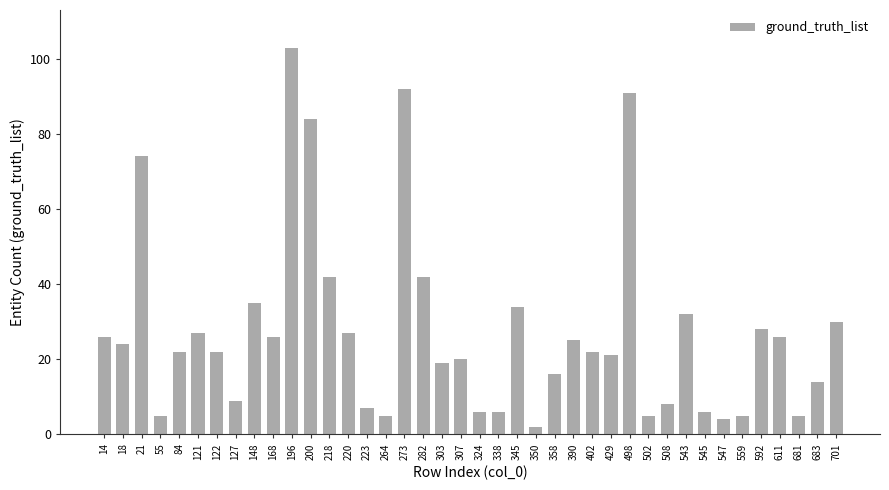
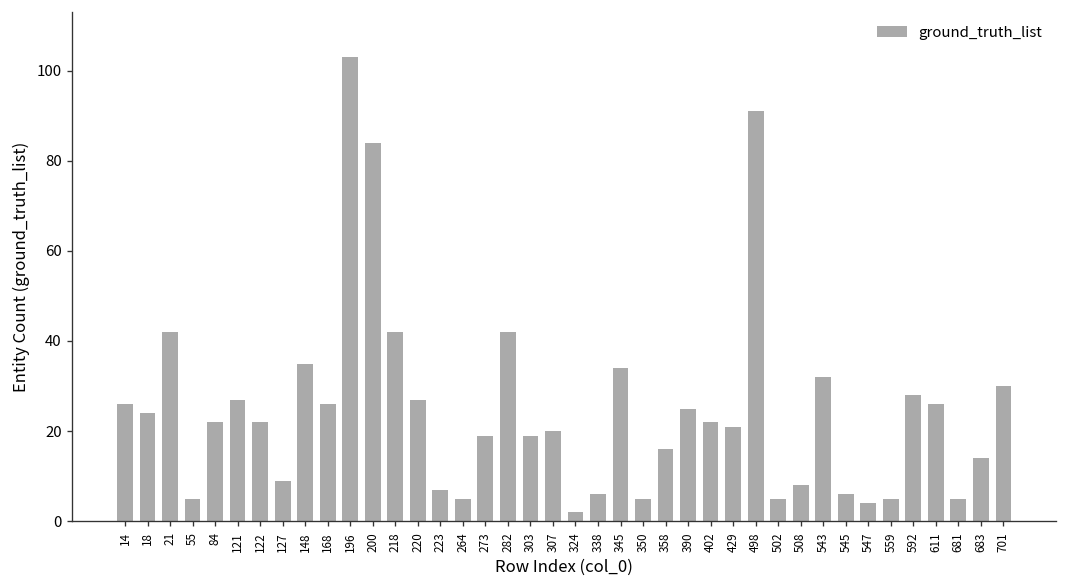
  {
    "14": 26,
    "18": 24,
-   "21": 74,
+   "21": 42,
    "55": 5,
    "84": 22,
    "121": 27,
    "122": 22,
    "127": 9,
    "148": 35,
    "168": 26,
    "196": 103,
    "200": 84,
    "218": 42,
    "220": 27,
    "223": 7,
    "264": 5,
-   "273": 92,
+   "273": 19,
    "282": 42,
    "303": 19,
    "307": 20,
-   "324": 6,
+   "324": 2,
    "338": 6,
    "345": 34,
-   "350": 2,
+   "350": 5,
    "358": 16,
    "390": 25,
    "402": 22,
    "429": 21,
    "498": 91,
    "502": 5,
    "508": 8,
    "543": 32,
    "545": 6,
    "547": 4,
    "559": 5,
    "592": 28,
    "611": 26,
    "681": 5,
    "683": 14,
    "701": 30
  }
